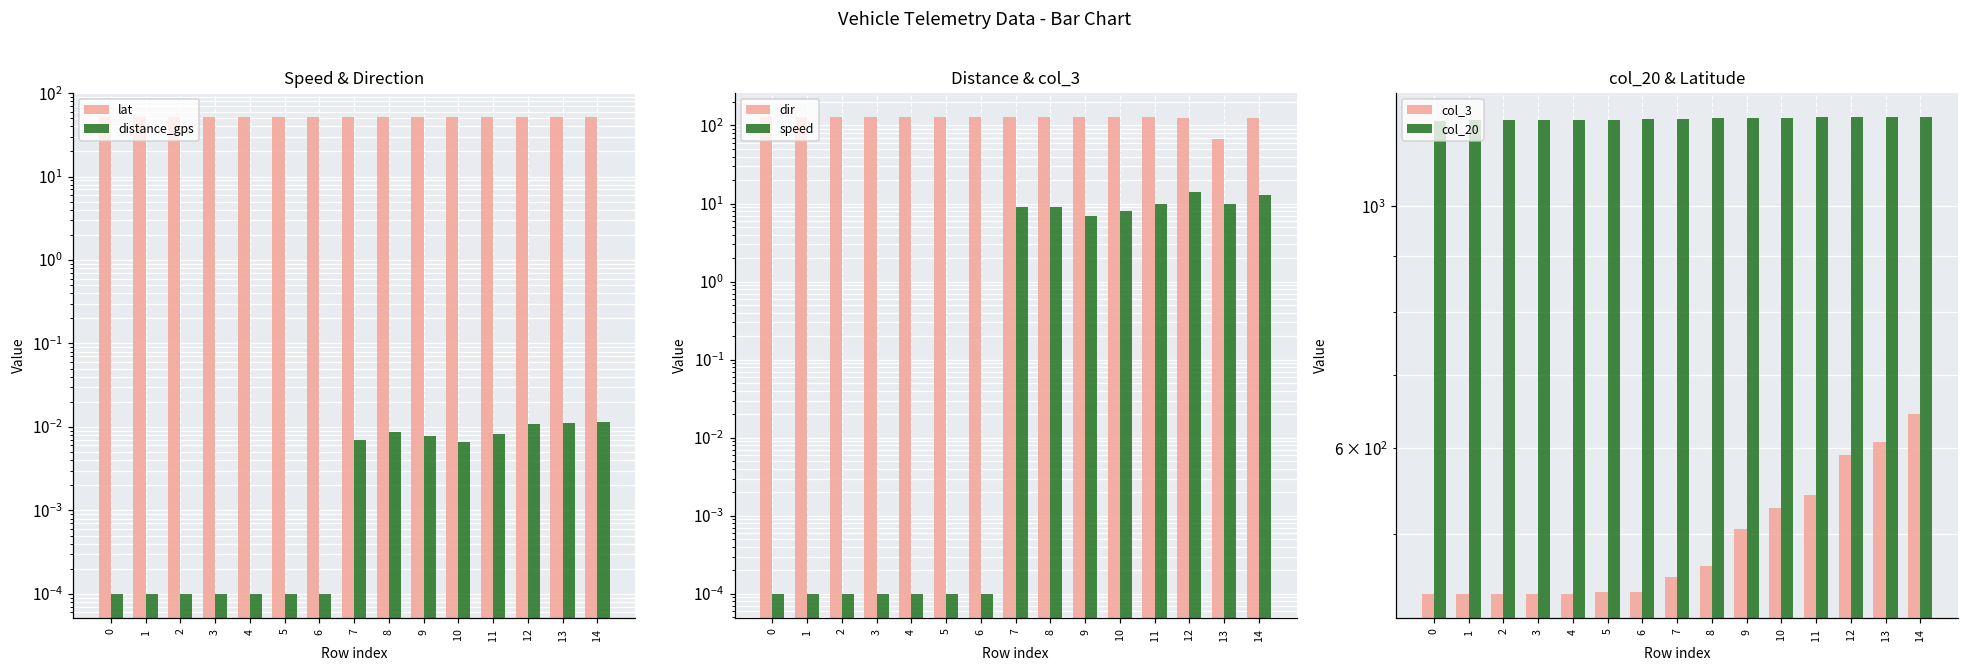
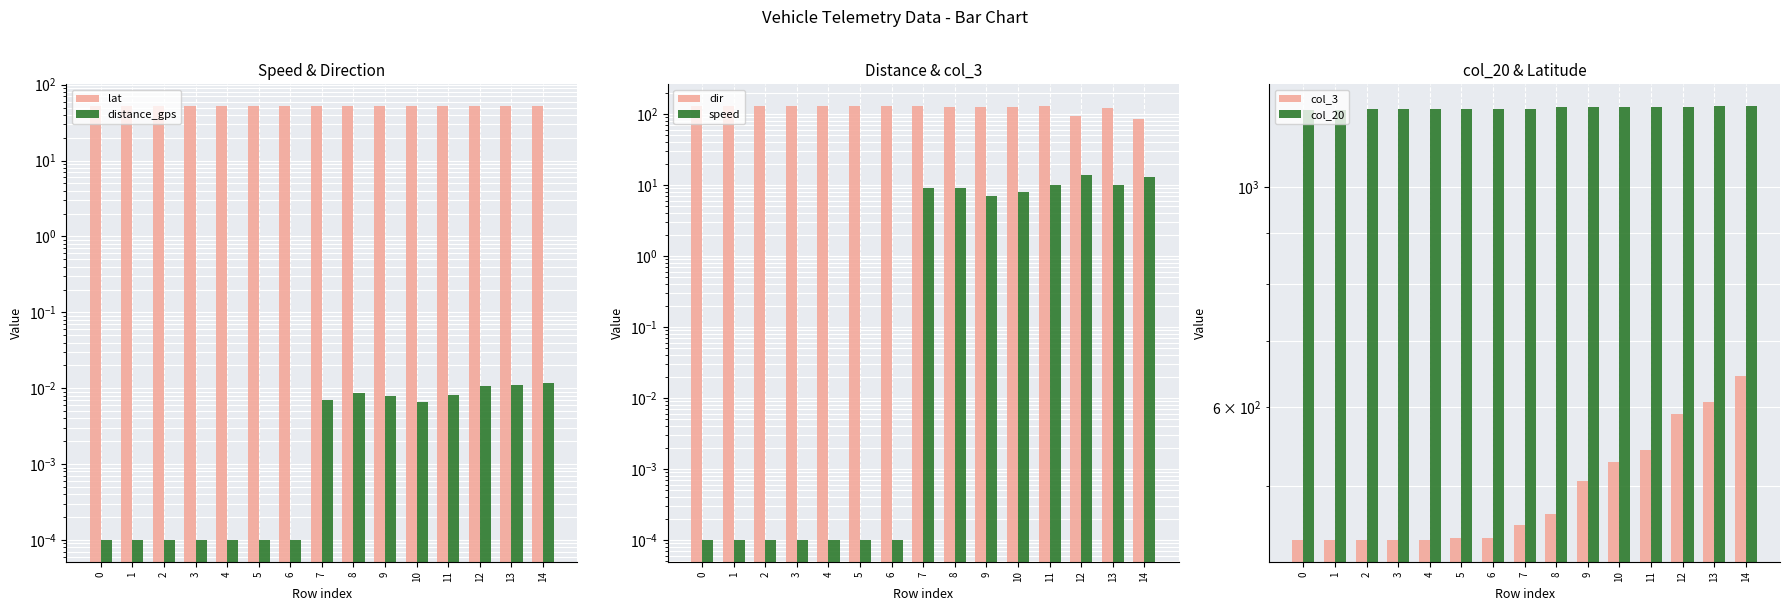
  {
    "Speed & Direction": {
      "lat": {
        "3": 50,
        "4": 50,
        "5": 50,
        "6": 50,
        "7": 50,
        "8": 50,
        "9": 50,
        "10": 50,
        "11": 50,
        "12": 50,
        "13": 50,
        "14": 50
      },
      "distance_gps": {
        "0": 0.00010,
        "1": 0.00010,
        "2": 0.00010,
        "3": 0.00010,
        "4": 0.00010,
        "5": 0.00010,
        "6": 0.00010,
        "7": 0.007,
        "8": 0.009,
        "9": 0.008,
        "10": 0.007,
        "11": 0.008,
        "12": 0.011,
        "13": 0.011,
        "14": 0.012
      }
    },
    "Distance & col_3": {
      "dir": {
        "2": 130,
        "3": 130,
        "4": 130,
        "5": 130,
        "6": 130,
        "7": 130,
        "8": 130,
        "9": 130,
        "10": 130,
        "11": 130,
-       "12": 130,
-       "13": 70,
-       "14": 130
+       "12": 90,
+       "13": 120,
+       "14": 80
      },
      "speed": {
        "0": 0.00010,
        "1": 0.00010,
        "2": 0.00010,
        "3": 0.00010,
        "4": 0.00010,
        "5": 0.00010,
        "6": 0.00010,
        "7": 9,
        "8": 9,
        "9": 7,
        "10": 8,
        "11": 10,
        "12": 14,
        "13": 10,
        "14": 13
      }
    }
  }
